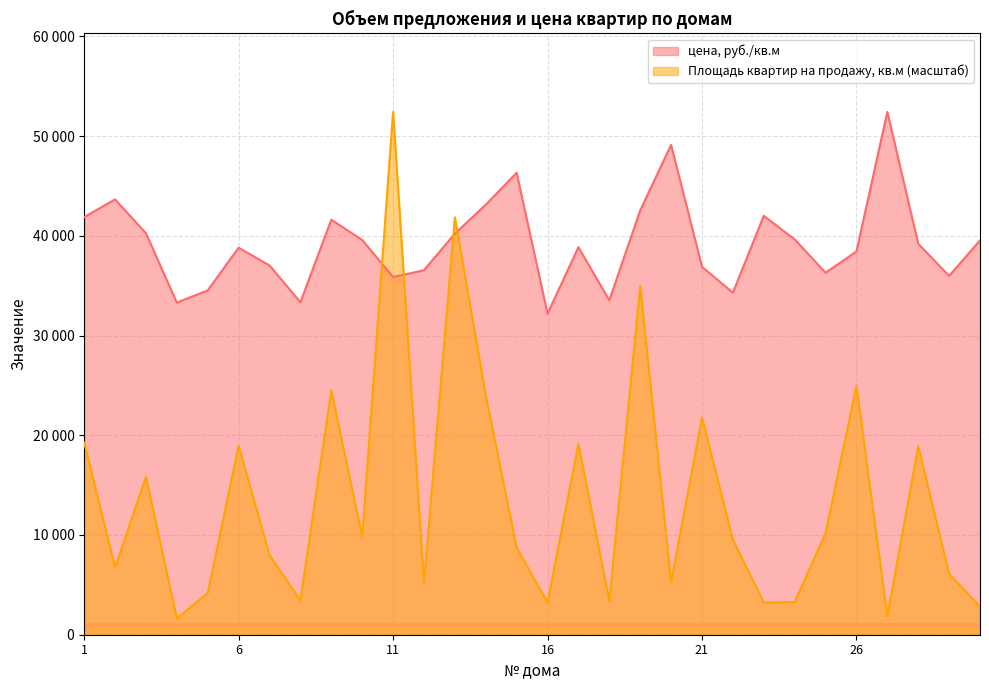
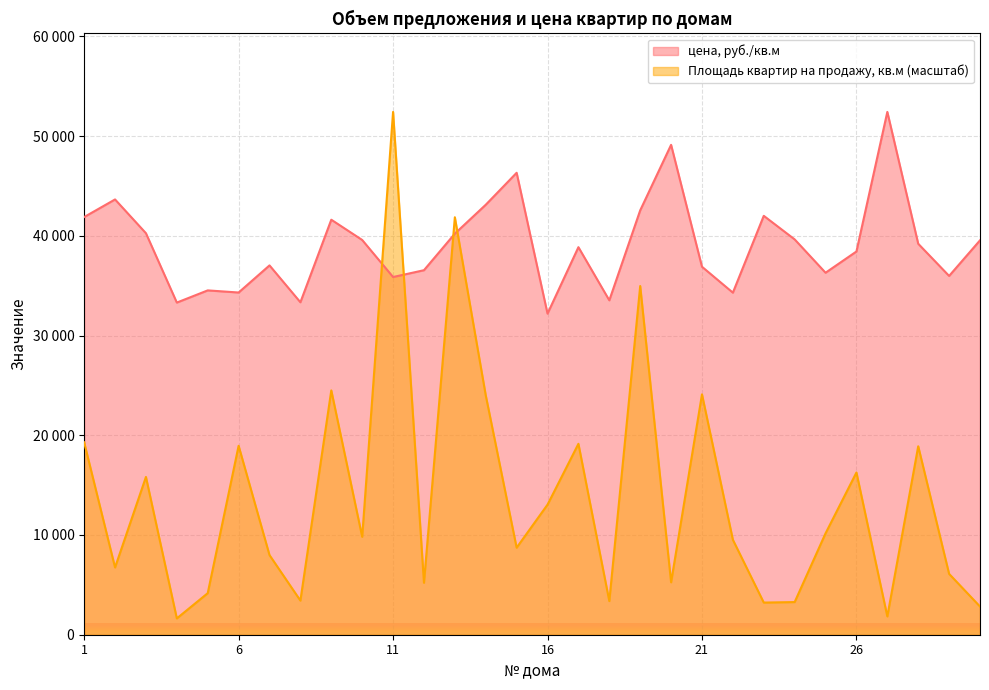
  {
    "цена, руб./кв.м": {
      "1": 42000,
-     "6": 39000,
+     "6": 34000,
      "11": 36000,
      "16": 32000,
      "21": 37000,
      "26": 38000
    },
    "Площадь квартир на продажу, кв.м (масштаб)": {
      "1": 19000,
      "6": 19000,
      "11": 52000,
-     "16": 3000,
-     "21": 22000,
-     "26": 25000
+     "16": 13000,
+     "21": 24000,
+     "26": 16000
    }
  }
